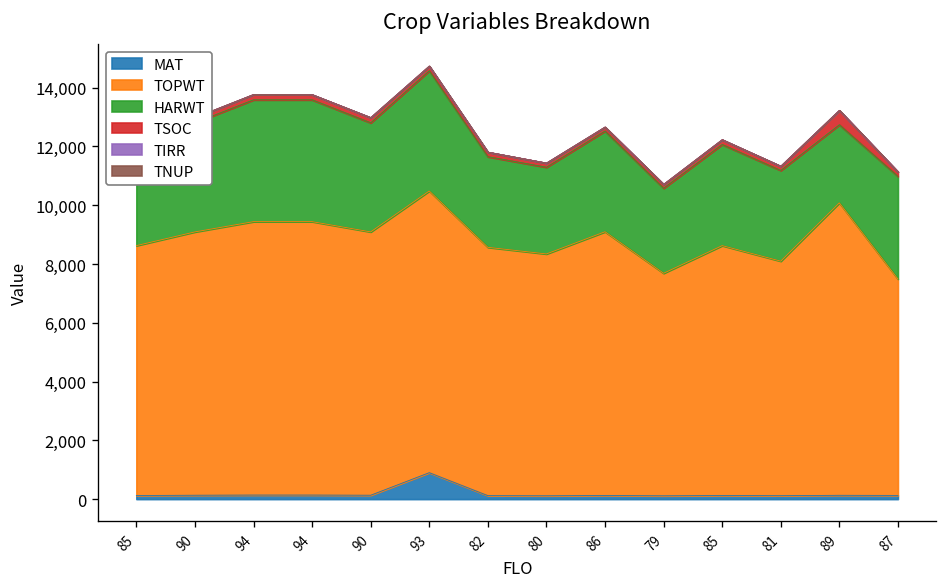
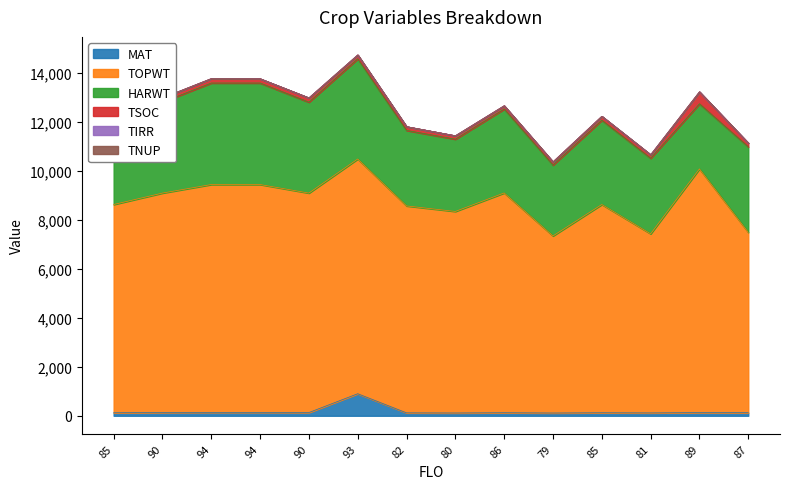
  {
    "MAT": {
      "93": "900",
      "82": "100",
      "80": "100",
      "86": "100",
      "79": "100",
      "81": "100",
      "89": "100",
      "87": "100"
    },
    "TOPWT": {
      "93": "9,600",
      "82": "8,500",
      "80": "8,200",
      "86": "9,000",
-     "79": "7,600",
-     "81": "8,000",
+     "79": "7,200",
+     "81": "7,300",
      "89": "10,000",
      "87": "7,400"
    },
    "HARWT": {
      "93": "4,100",
      "82": "3,100",
      "80": "3,000",
      "86": "3,400",
      "79": "2,900",
      "81": "3,100",
      "89": "2,700",
      "87": "3,500"
    }
  }
